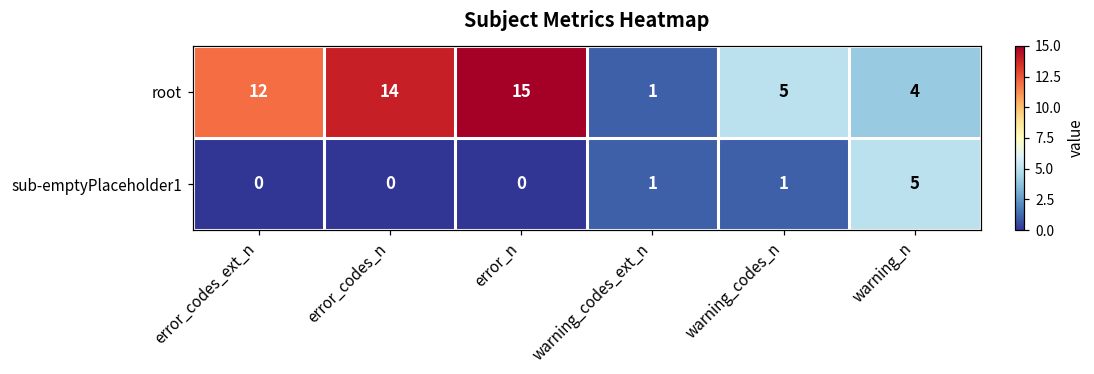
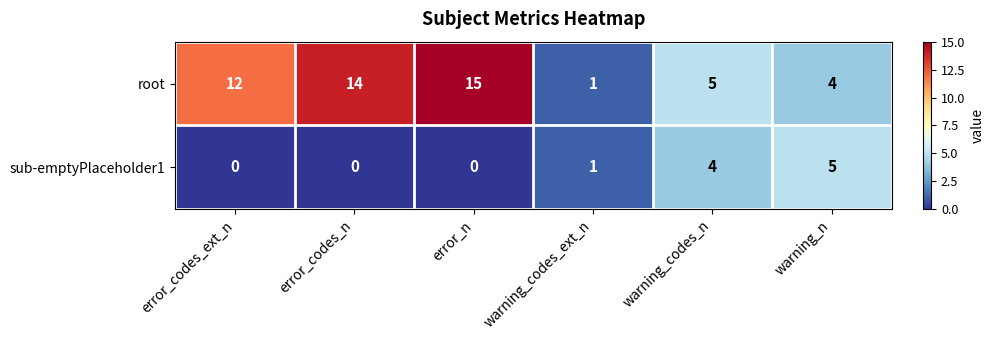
  {
    "root": {
      "error_codes_ext_n": 12,
      "error_codes_n": 14,
      "error_n": 15,
      "warning_codes_ext_n": 1,
      "warning_codes_n": 5,
      "warning_n": 4
    },
    "sub-emptyPlaceholder1": {
      "error_codes_ext_n": 0,
      "error_codes_n": 0,
      "error_n": 0,
      "warning_codes_ext_n": 1,
-     "warning_codes_n": 1,
+     "warning_codes_n": 4,
      "warning_n": 5
    }
  }
